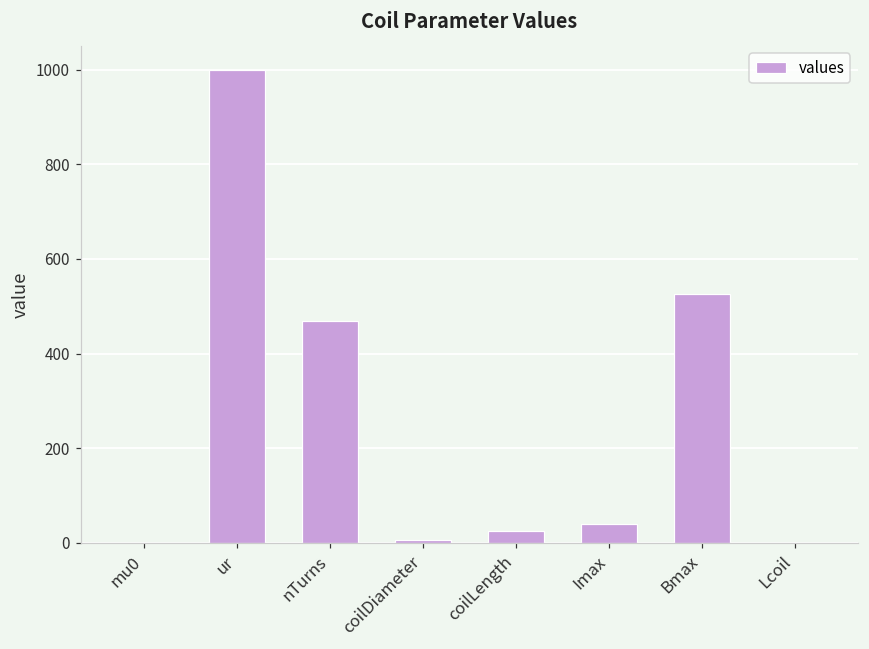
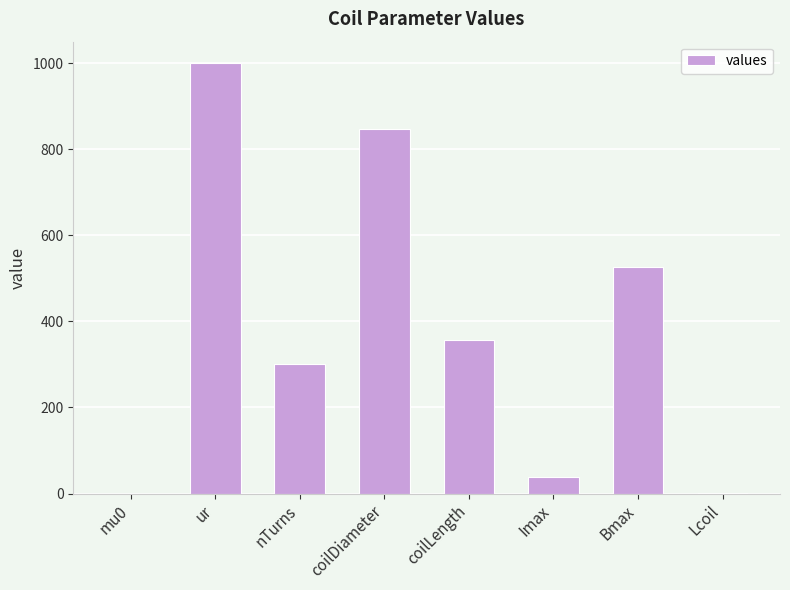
  {
    "ur": 1000,
-   "nTurns": 470,
-   "coilDiameter": 10,
-   "coilLength": 30,
+   "nTurns": 300,
+   "coilDiameter": 850,
+   "coilLength": 360,
    "Imax": 40,
    "Bmax": 530
  }
